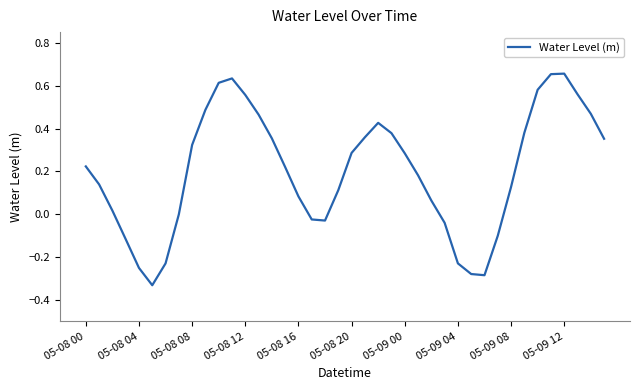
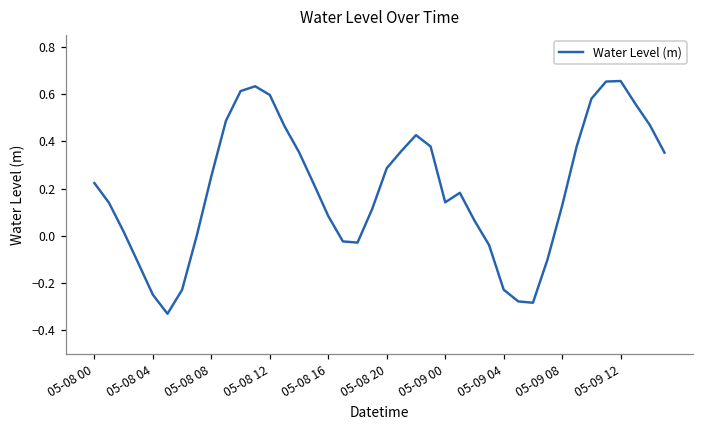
  {
    "05-08 00": 0.22,
    "05-08 04": -0.25,
-   "05-08 08": 0.32,
-   "05-08 12": 0.56,
+   "05-08 08": 0.25,
+   "05-08 12": 0.60,
    "05-08 16": 0.08,
    "05-08 20": 0.29,
-   "05-09 00": 0.28,
+   "05-09 00": 0.14,
    "05-09 04": -0.23,
    "05-09 08": 0.13,
    "05-09 12": 0.66
  }
